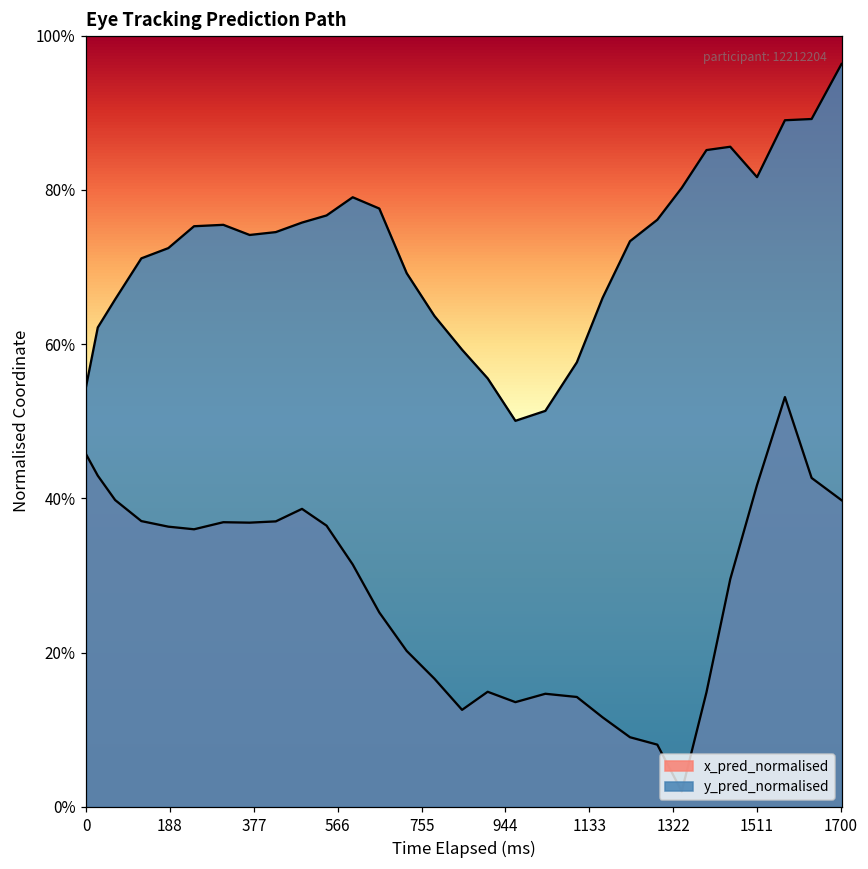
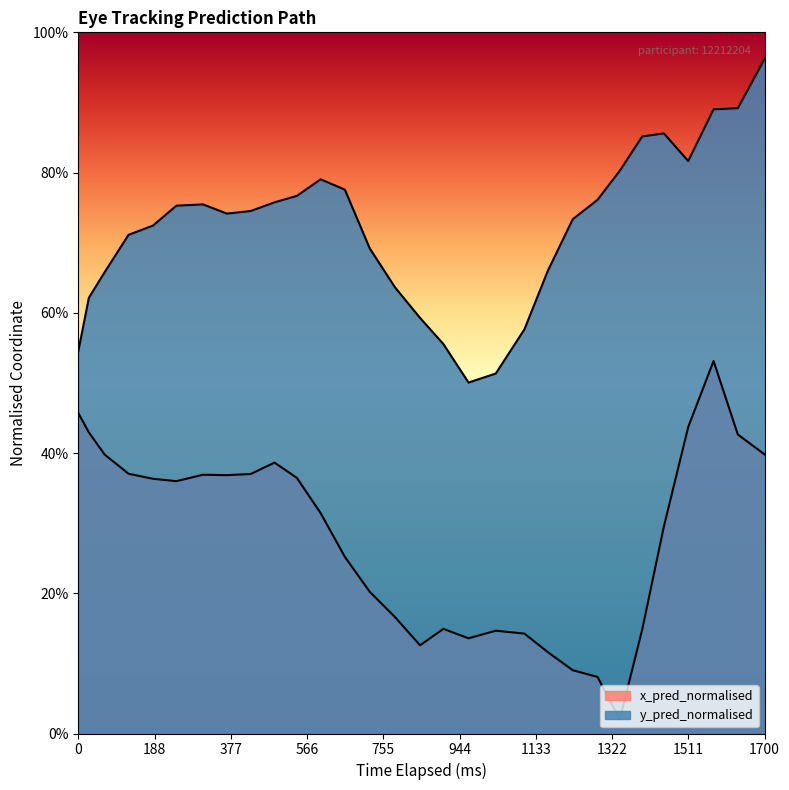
  {
    "x_pred_normalised": {
      "0": "46%",
-     "1511": "42%"
+     "1511": "44%"
    },
    "y_pred_normalised": {
      "0": "55%",
      "1511": "82%"
    }
  }
